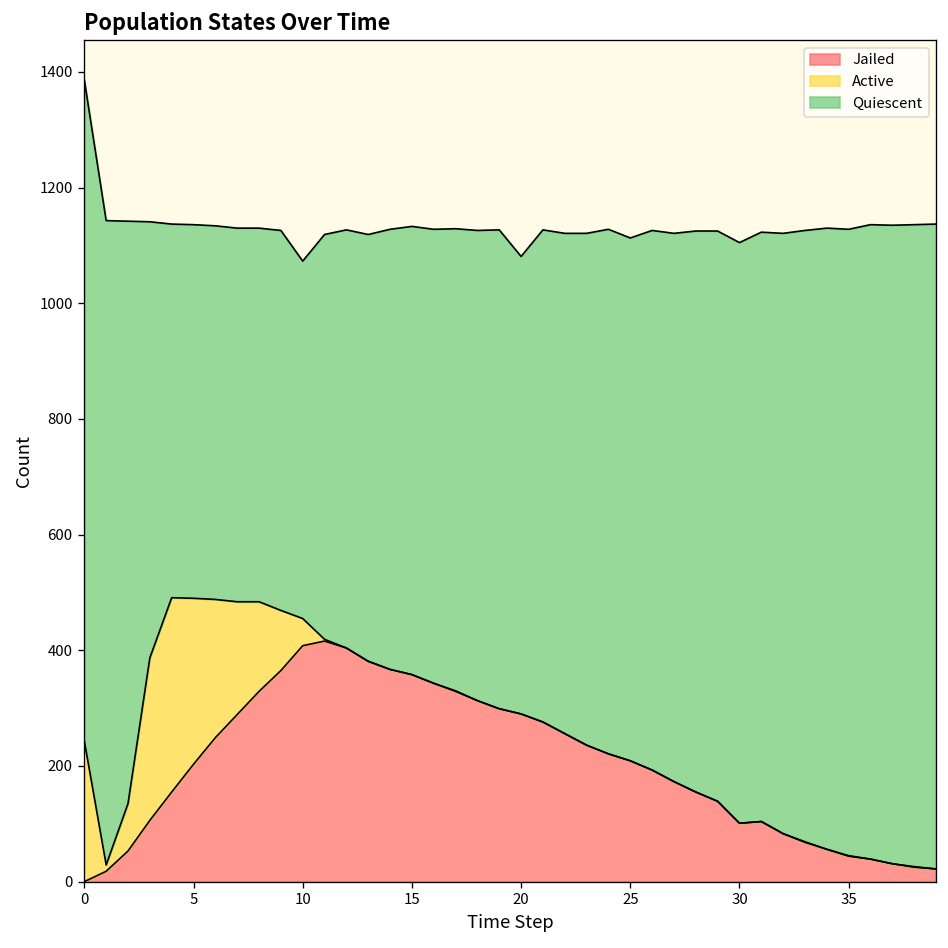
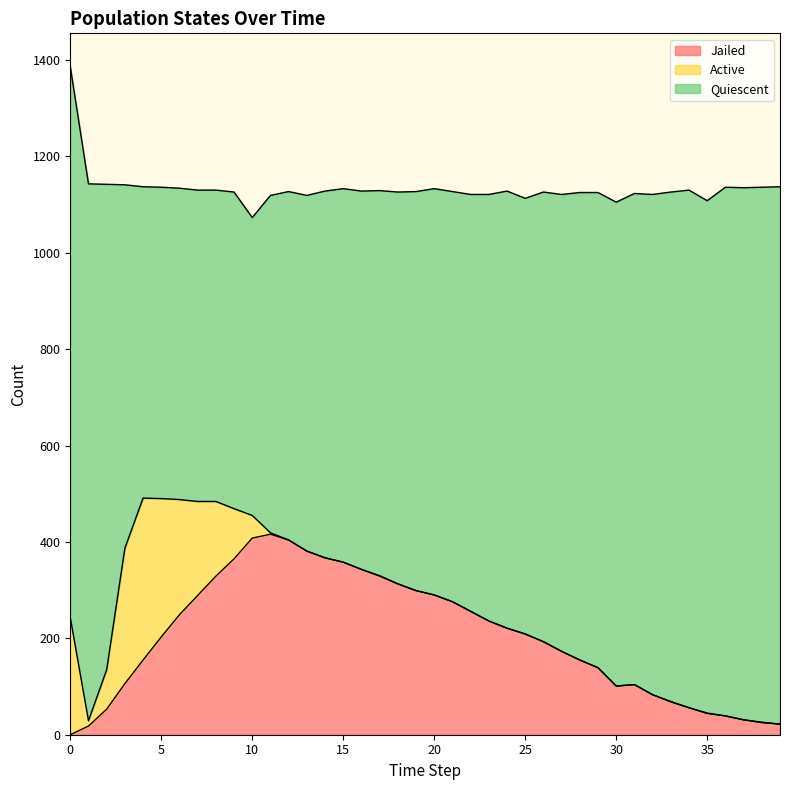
  {
    "Jailed": {
      "0": 0,
      "5": 200,
      "10": 410
    },
    "Active": {
      "0": 240,
      "5": 290,
      "10": 50
    },
    "Quiescent": {
      "0": 1140,
      "5": 650,
      "10": 620,
      "15": 780,
-     "20": 790,
+     "20": 840,
      "25": 900,
      "30": 1000,
-     "35": 1080
+     "35": 1060
    }
  }
